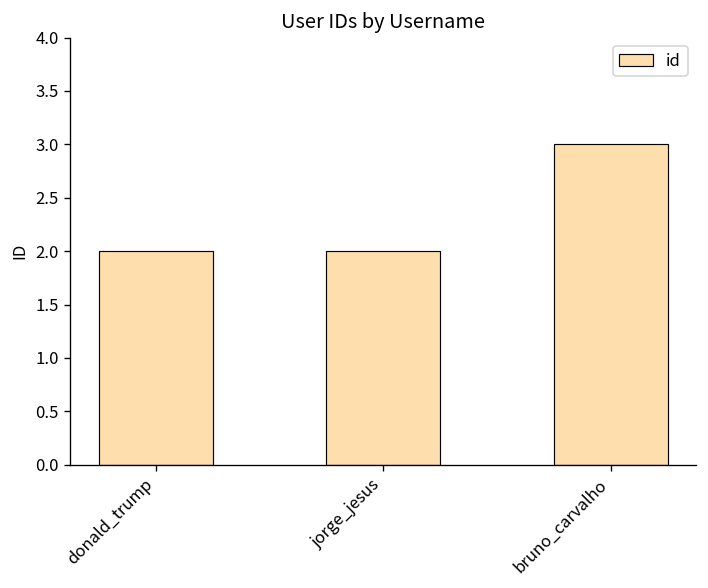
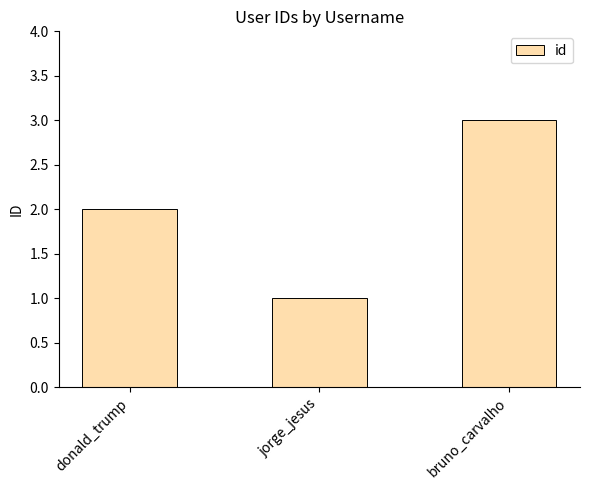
  {
    "donald_trump": 2,
-   "jorge_jesus": 2,
+   "jorge_jesus": 1,
    "bruno_carvalho": 3
  }
